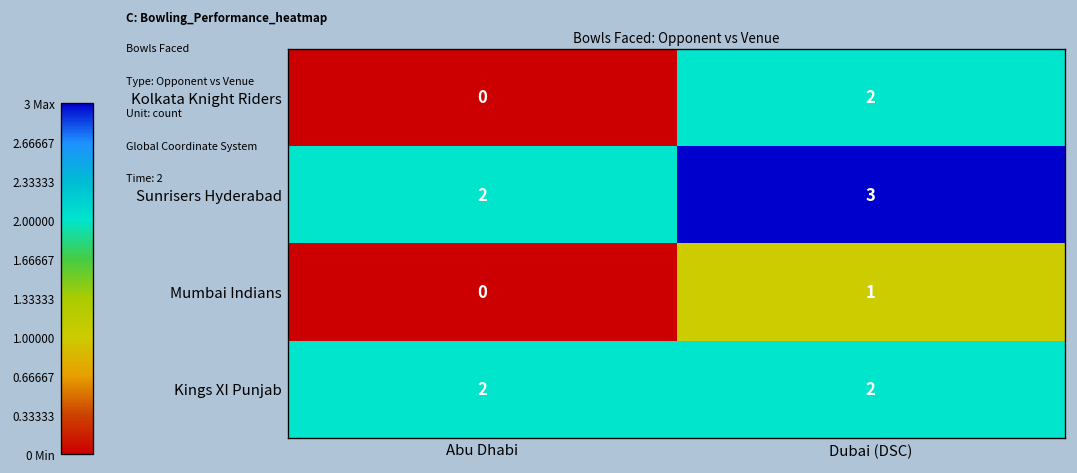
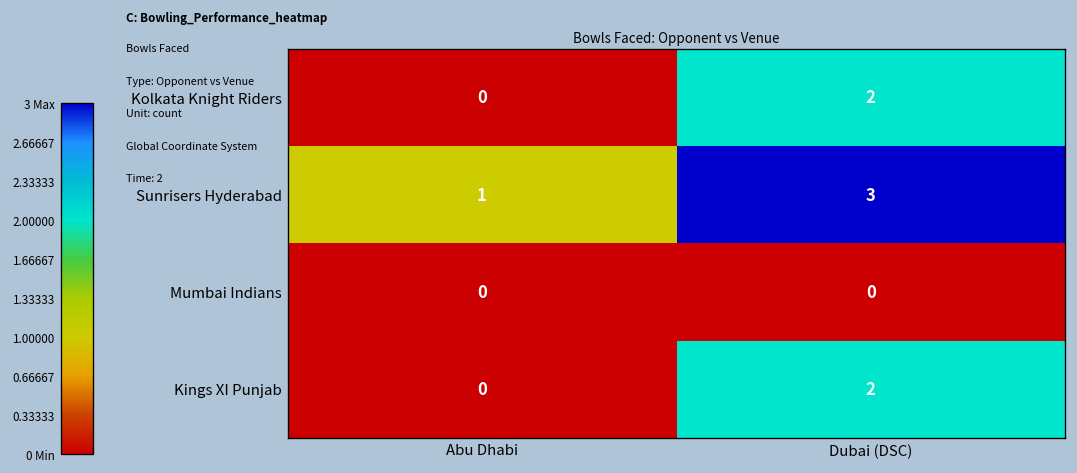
  {
    "Kolkata Knight Riders": {
      "Abu Dhabi": 0,
      "Dubai (DSC)": 2
    },
    "Sunrisers Hyderabad": {
-     "Abu Dhabi": 2,
+     "Abu Dhabi": 1,
      "Dubai (DSC)": 3
    },
    "Mumbai Indians": {
      "Abu Dhabi": 0,
-     "Dubai (DSC)": 1
+     "Dubai (DSC)": 0
    },
    "Kings XI Punjab": {
-     "Abu Dhabi": 2,
+     "Abu Dhabi": 0,
      "Dubai (DSC)": 2
    }
  }
